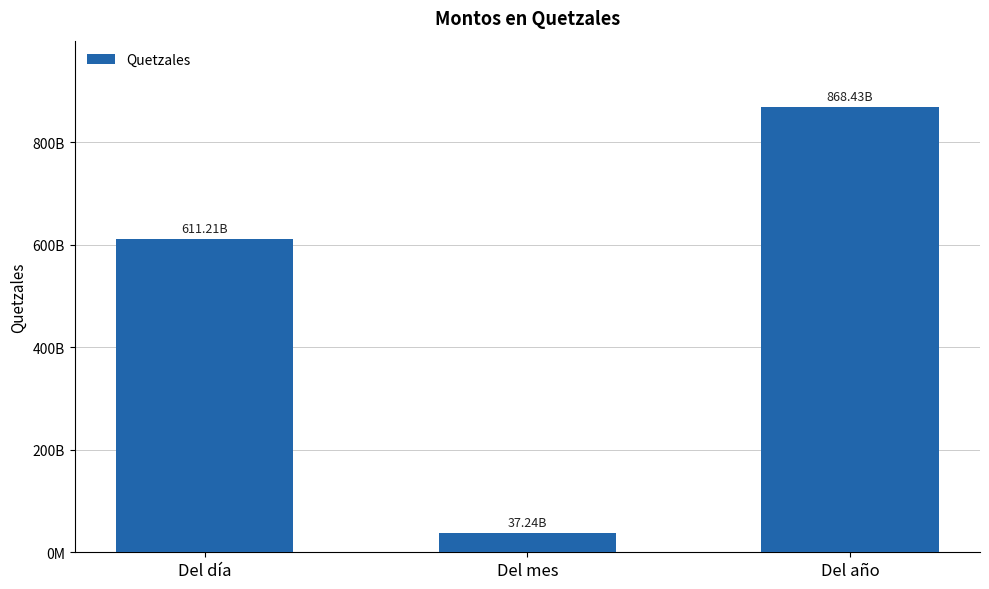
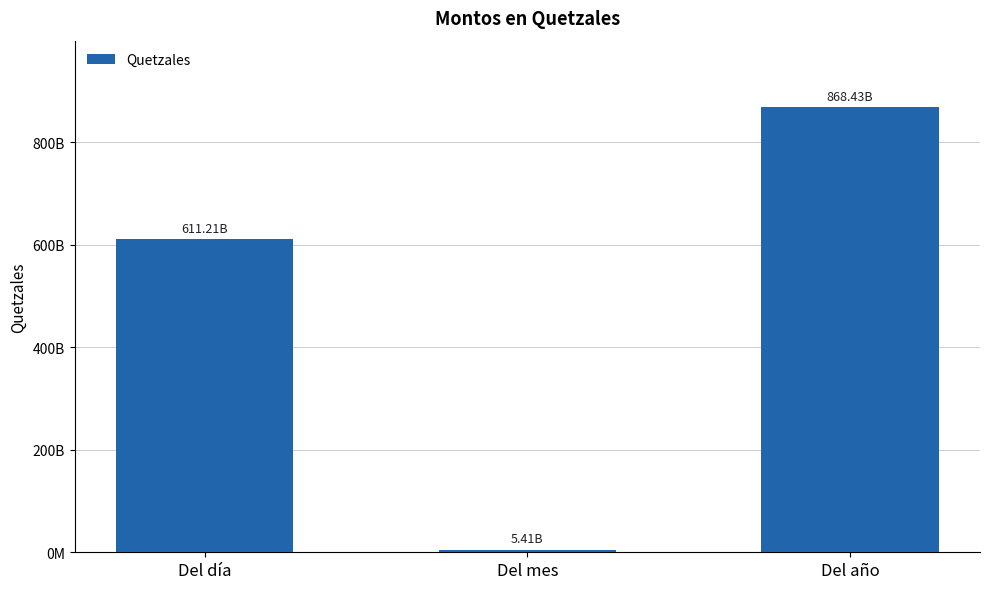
  {
    "Del día": "611.21B",
-   "Del mes": "37.24B",
+   "Del mes": "5.41B",
    "Del año": "868.43B"
  }
